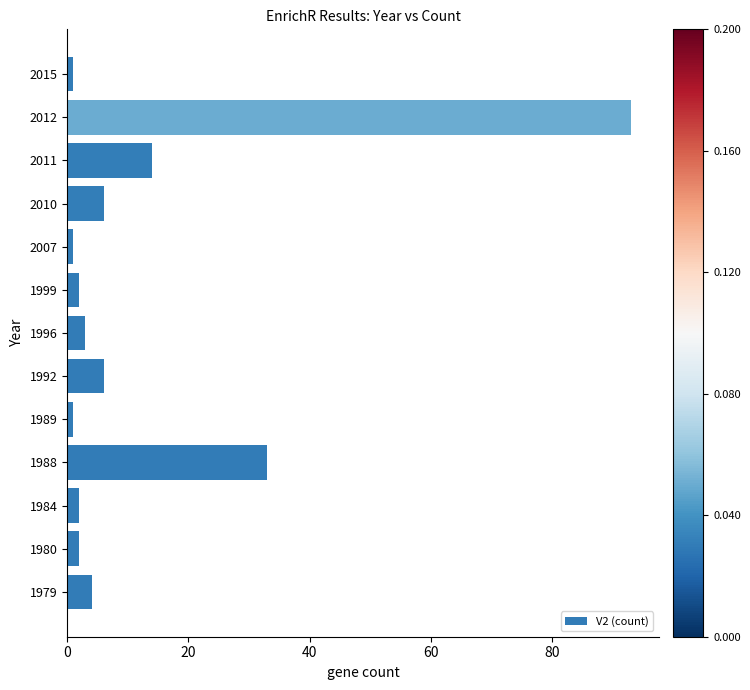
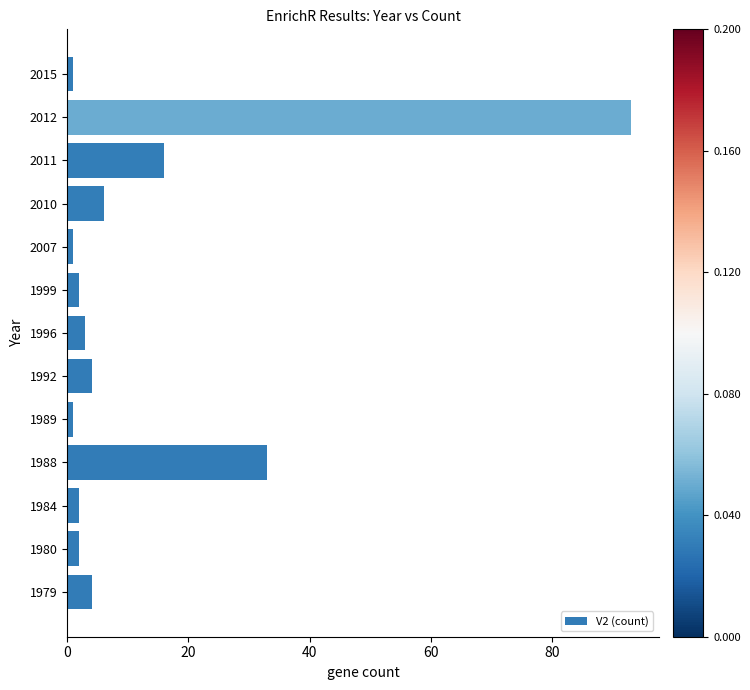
  {
    "2015": 1,
    "2012": 93,
-   "2011": 14,
+   "2011": 16,
    "2010": 6,
    "2007": 1,
    "1999": 2,
    "1996": 3,
-   "1992": 6,
+   "1992": 4,
    "1989": 1,
    "1988": 33,
    "1984": 2,
    "1980": 2,
    "1979": 4
  }
